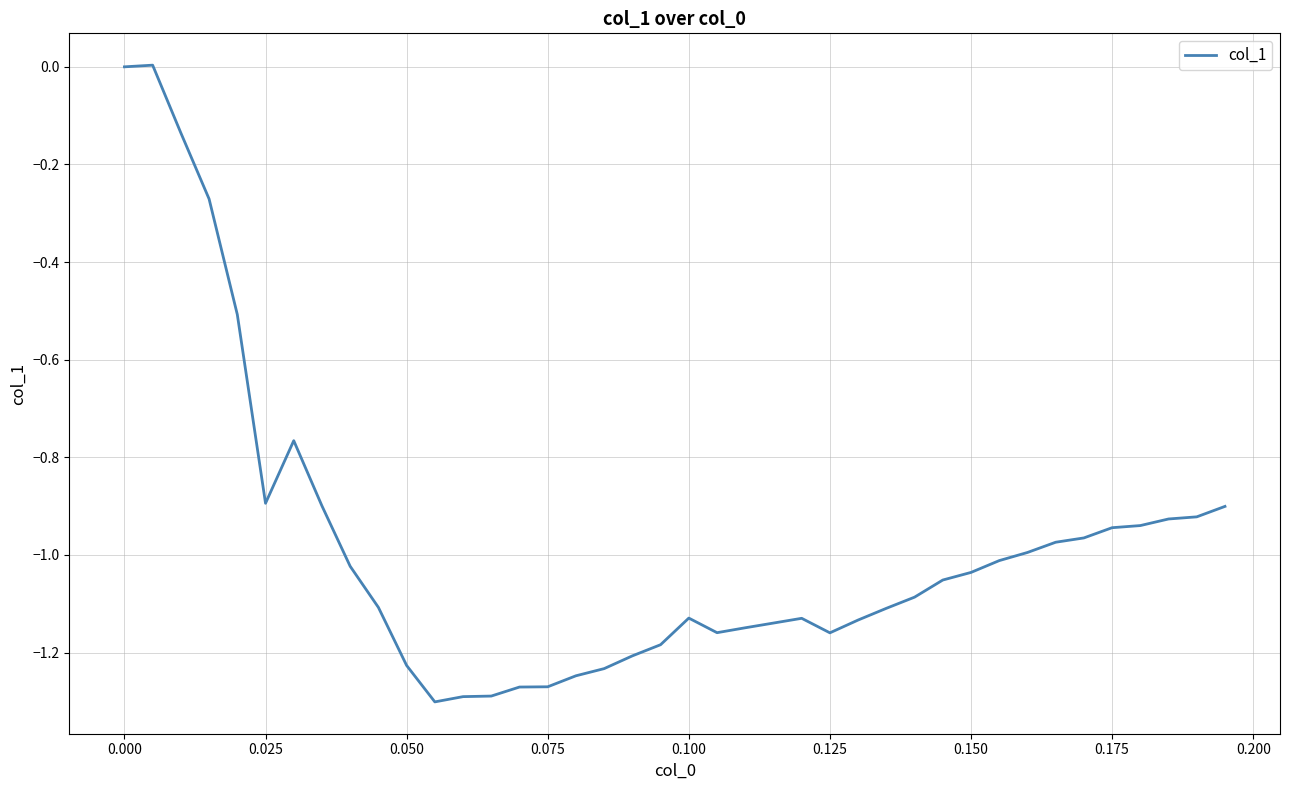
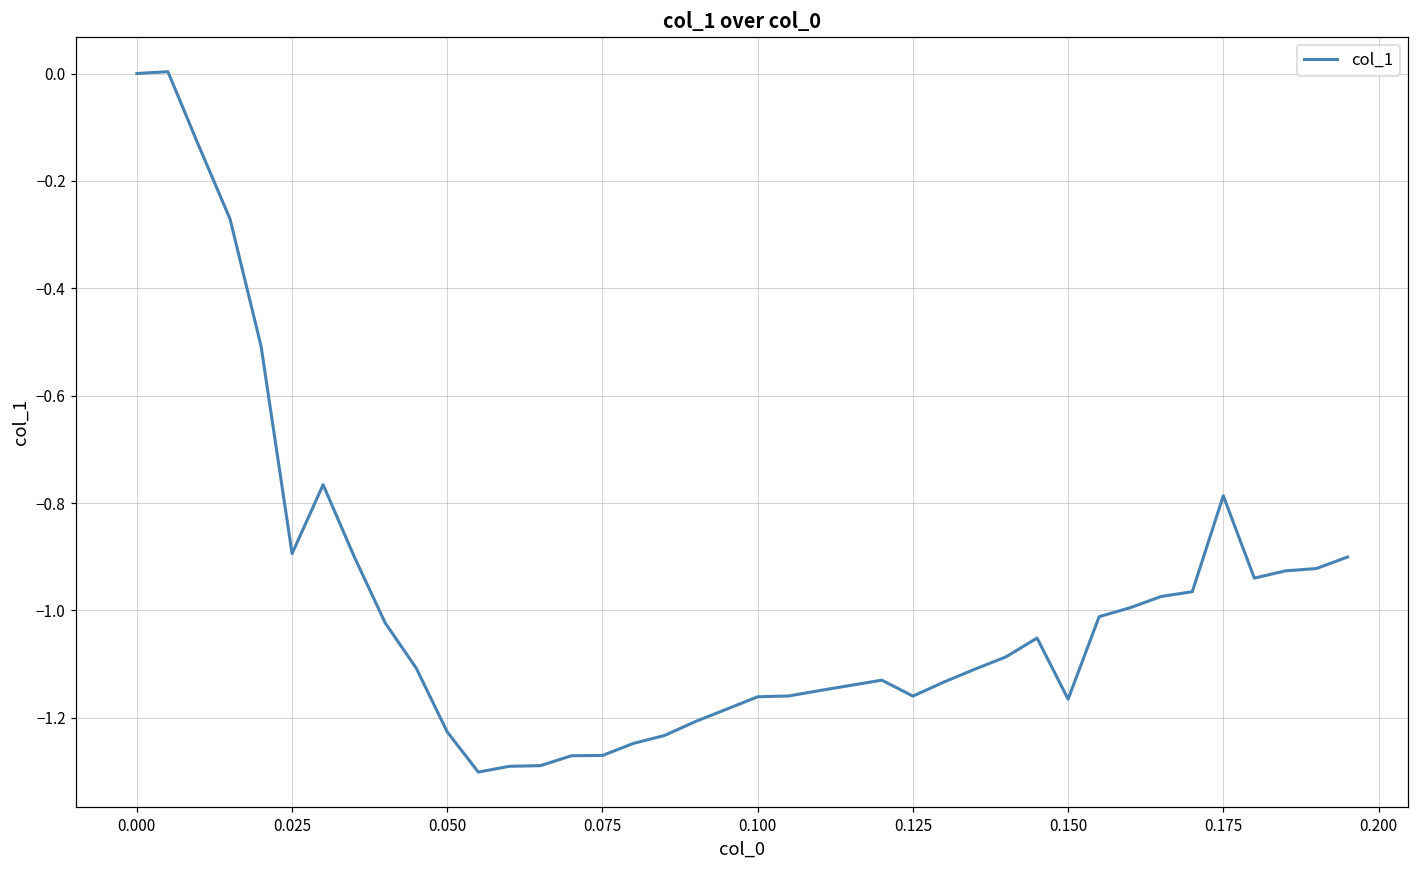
  {
    "0.000": 0.00,
    "0.025": -0.89,
    "0.050": -1.23,
    "0.075": -1.27,
-   "0.100": -1.13,
+   "0.100": -1.16,
    "0.125": -1.16,
-   "0.150": -1.04,
-   "0.175": -0.94
+   "0.150": -1.17,
+   "0.175": -0.79
  }
